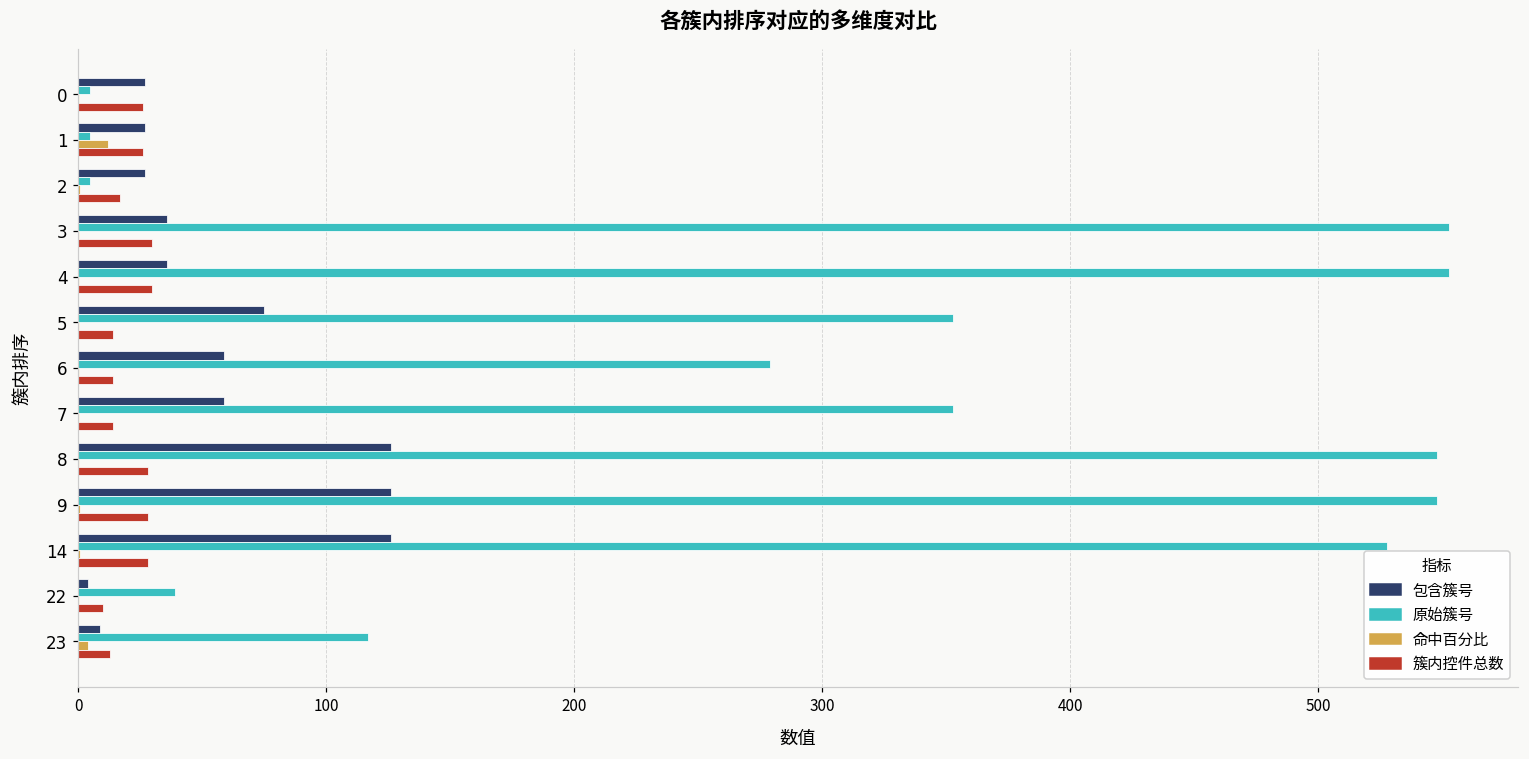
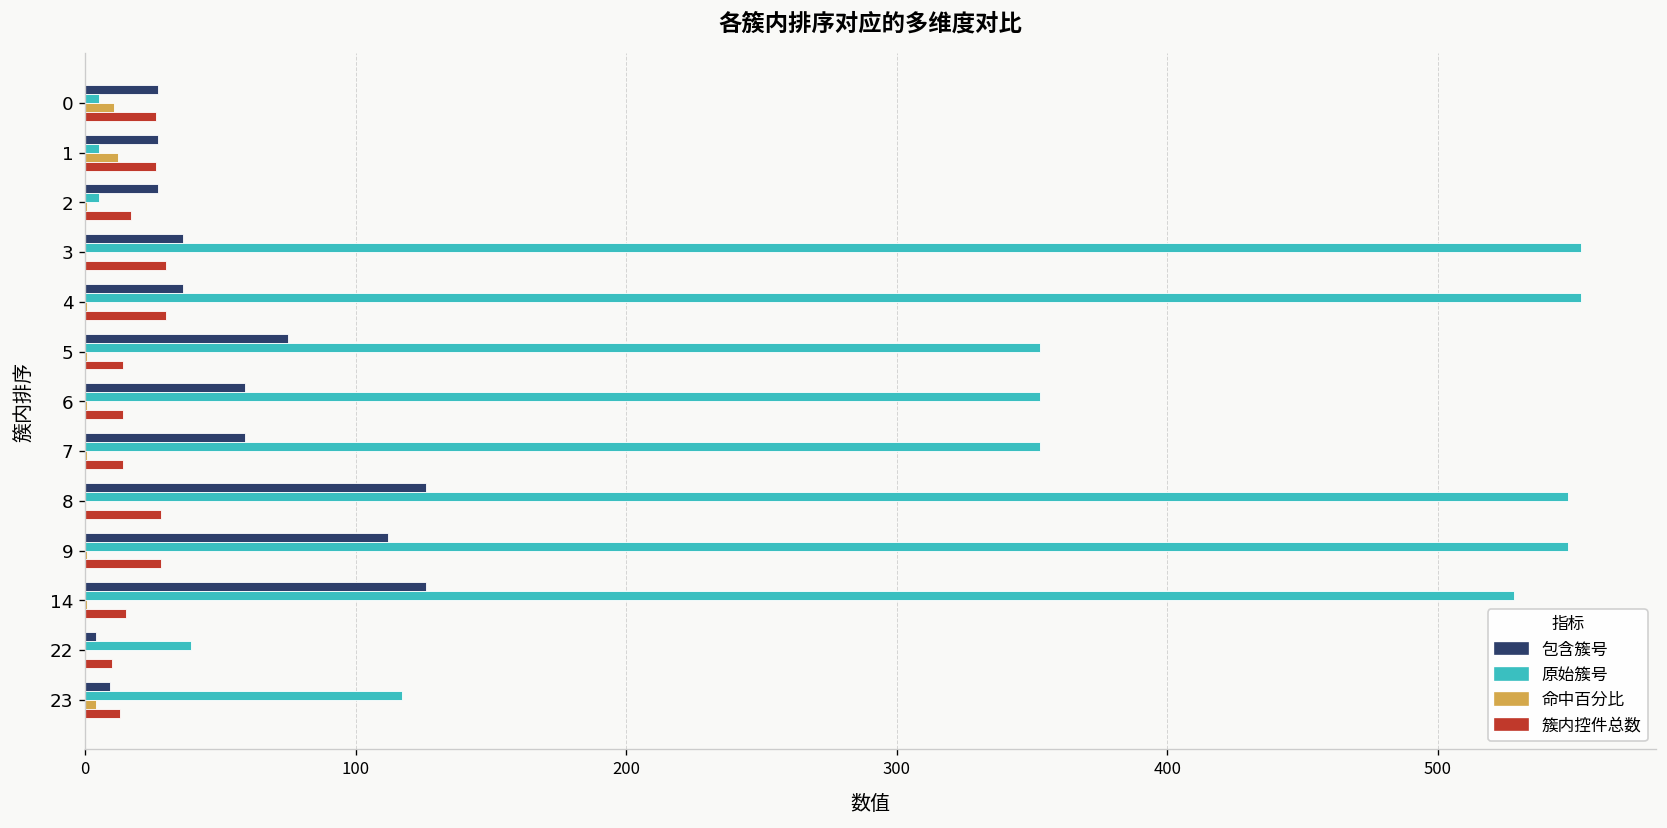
  {
    "包含簇号": {
      "0": 27,
      "1": 27,
      "2": 27,
      "3": 36,
      "4": 36,
      "5": 75,
      "6": 59,
      "7": 59,
      "8": 126,
-     "9": 126,
+     "9": 112,
      "14": 126,
      "22": 4,
      "23": 9
    },
    "原始簇号": {
      "0": 5,
      "1": 5,
      "2": 5,
      "3": 553,
      "4": 553,
      "5": 353,
-     "6": 279,
+     "6": 353,
      "7": 353,
      "8": 548,
      "9": 548,
      "14": 528,
      "22": 39,
      "23": 117
    },
    "命中百分比": {
-     "0": 0,
+     "0": 11,
      "1": 12,
      "23": 4
    },
    "簇内控件总数": {
      "0": 26,
      "1": 26,
      "2": 17,
      "3": 30,
      "4": 30,
      "5": 14,
      "6": 14,
      "7": 14,
      "8": 28,
      "9": 28,
-     "14": 28,
+     "14": 15,
      "22": 10,
      "23": 13
    }
  }
